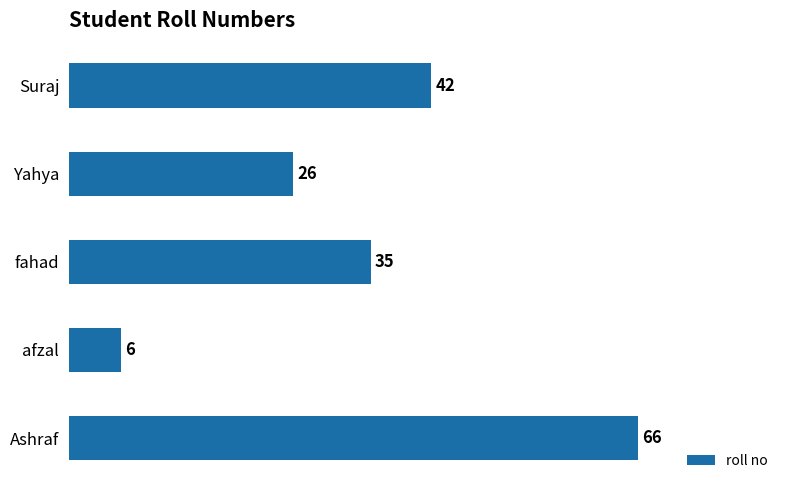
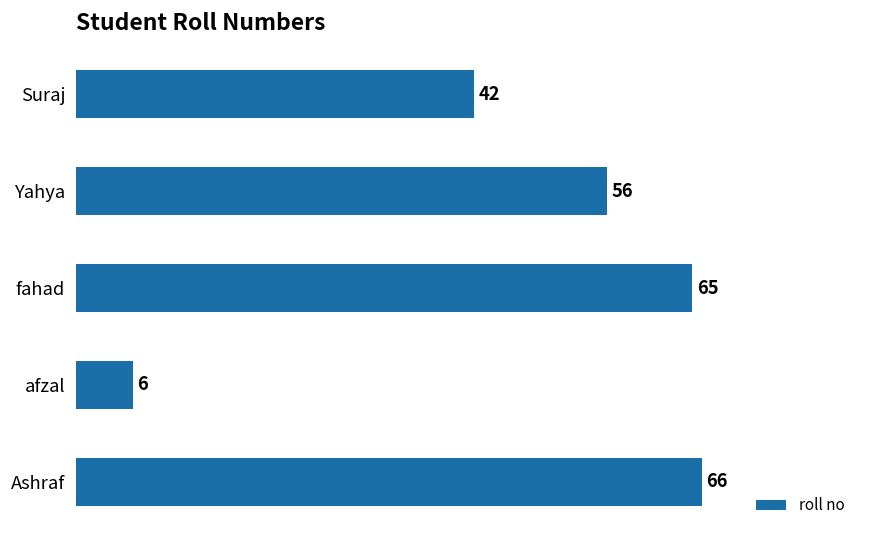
  {
    "Suraj": 42,
-   "Yahya": 26,
-   "fahad": 35,
+   "Yahya": 56,
+   "fahad": 65,
    "afzal": 6,
    "Ashraf": 66
  }
